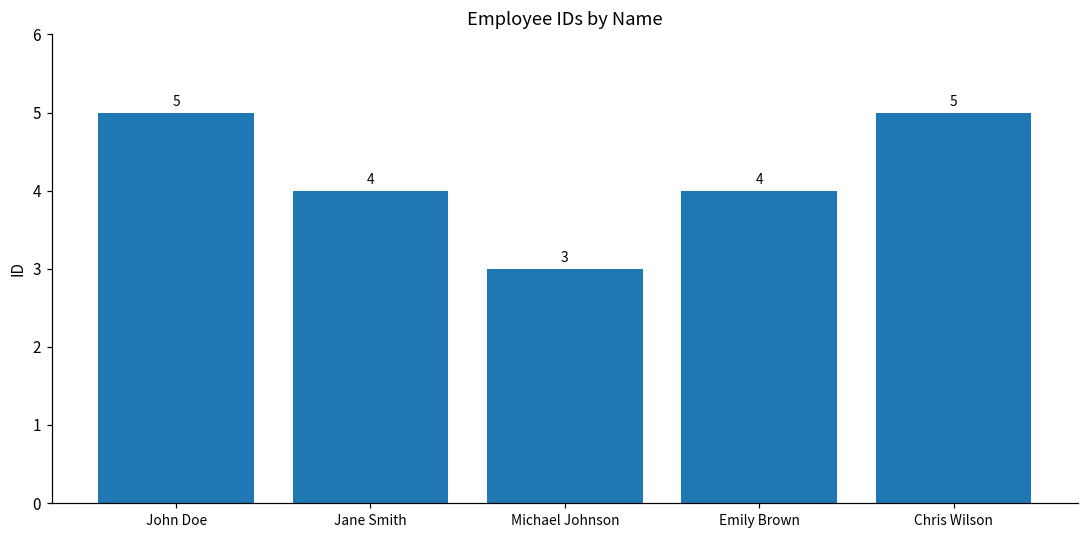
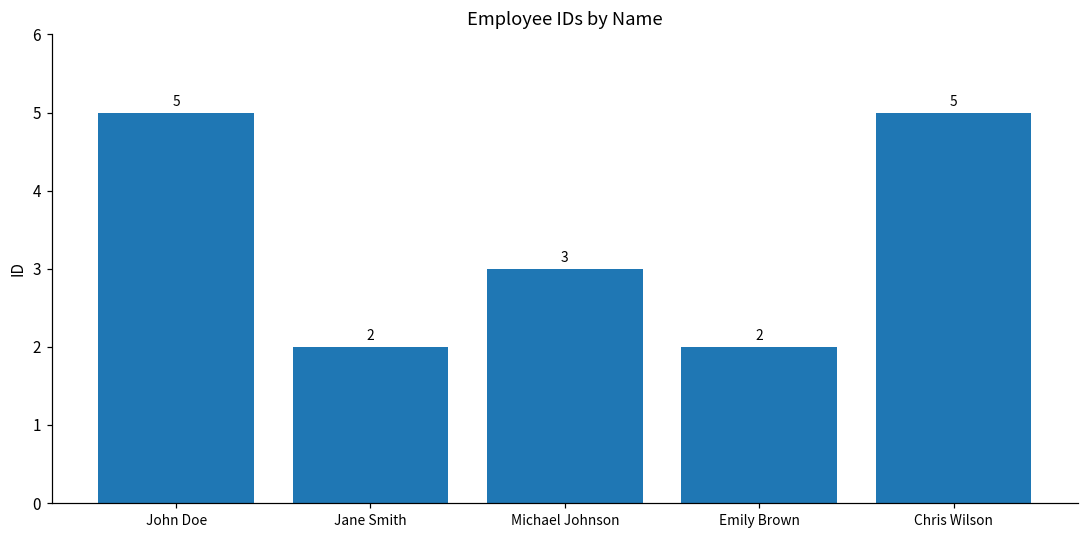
  {
    "John Doe": 5,
-   "Jane Smith": 4,
+   "Jane Smith": 2,
    "Michael Johnson": 3,
-   "Emily Brown": 4,
+   "Emily Brown": 2,
    "Chris Wilson": 5
  }
